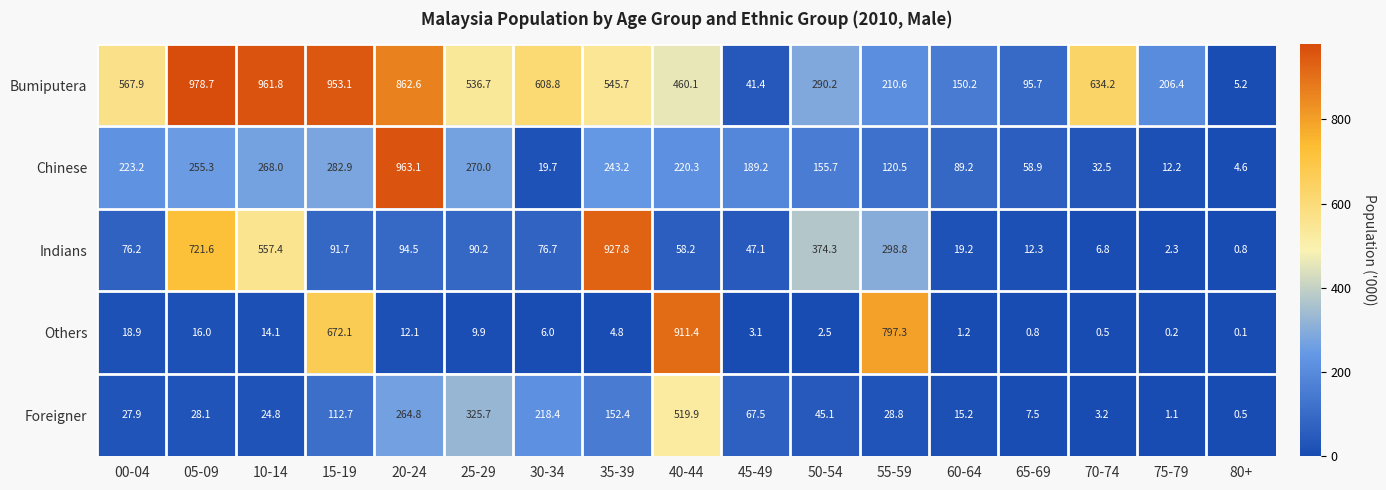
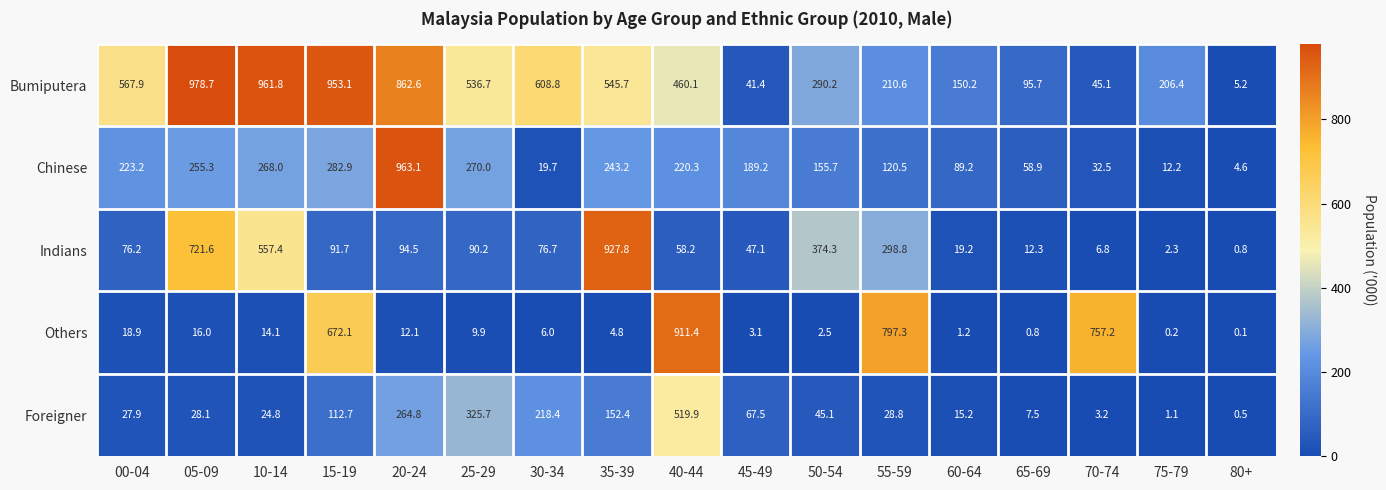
  {
    "Bumiputera": {
      "00-04": 567.9,
      "05-09": 978.7,
      "10-14": 961.8,
      "15-19": 953.1,
      "20-24": 862.6,
      "25-29": 536.7,
      "30-34": 608.8,
      "35-39": 545.7,
      "40-44": 460.1,
      "45-49": 41.4,
      "50-54": 290.2,
      "55-59": 210.6,
      "60-64": 150.2,
      "65-69": 95.7,
-     "70-74": 634.2,
+     "70-74": 45.1,
      "75-79": 206.4,
      "80+": 5.2
    },
    "Chinese": {
      "00-04": 223.2,
      "05-09": 255.3,
      "10-14": 268.0,
      "15-19": 282.9,
      "20-24": 963.1,
      "25-29": 270.0,
      "30-34": 19.7,
      "35-39": 243.2,
      "40-44": 220.3,
      "45-49": 189.2,
      "50-54": 155.7,
      "55-59": 120.5,
      "60-64": 89.2,
      "65-69": 58.9,
      "70-74": 32.5,
      "75-79": 12.2,
      "80+": 4.6
    },
    "Indians": {
      "00-04": 76.2,
      "05-09": 721.6,
      "10-14": 557.4,
      "15-19": 91.7,
      "20-24": 94.5,
      "25-29": 90.2,
      "30-34": 76.7,
      "35-39": 927.8,
      "40-44": 58.2,
      "45-49": 47.1,
      "50-54": 374.3,
      "55-59": 298.8,
      "60-64": 19.2,
      "65-69": 12.3,
      "70-74": 6.8,
      "75-79": 2.3,
      "80+": 0.8
    },
    "Others": {
      "00-04": 18.9,
      "05-09": 16.0,
      "10-14": 14.1,
      "15-19": 672.1,
      "20-24": 12.1,
      "25-29": 9.9,
      "30-34": 6.0,
      "35-39": 4.8,
      "40-44": 911.4,
      "45-49": 3.1,
      "50-54": 2.5,
      "55-59": 797.3,
      "60-64": 1.2,
      "65-69": 0.8,
-     "70-74": 0.5,
+     "70-74": 757.2,
      "75-79": 0.2,
      "80+": 0.1
    },
    "Foreigner": {
      "00-04": 27.9,
      "05-09": 28.1,
      "10-14": 24.8,
      "15-19": 112.7,
      "20-24": 264.8,
      "25-29": 325.7,
      "30-34": 218.4,
      "35-39": 152.4,
      "40-44": 519.9,
      "45-49": 67.5,
      "50-54": 45.1,
      "55-59": 28.8,
      "60-64": 15.2,
      "65-69": 7.5,
      "70-74": 3.2,
      "75-79": 1.1,
      "80+": 0.5
    }
  }
